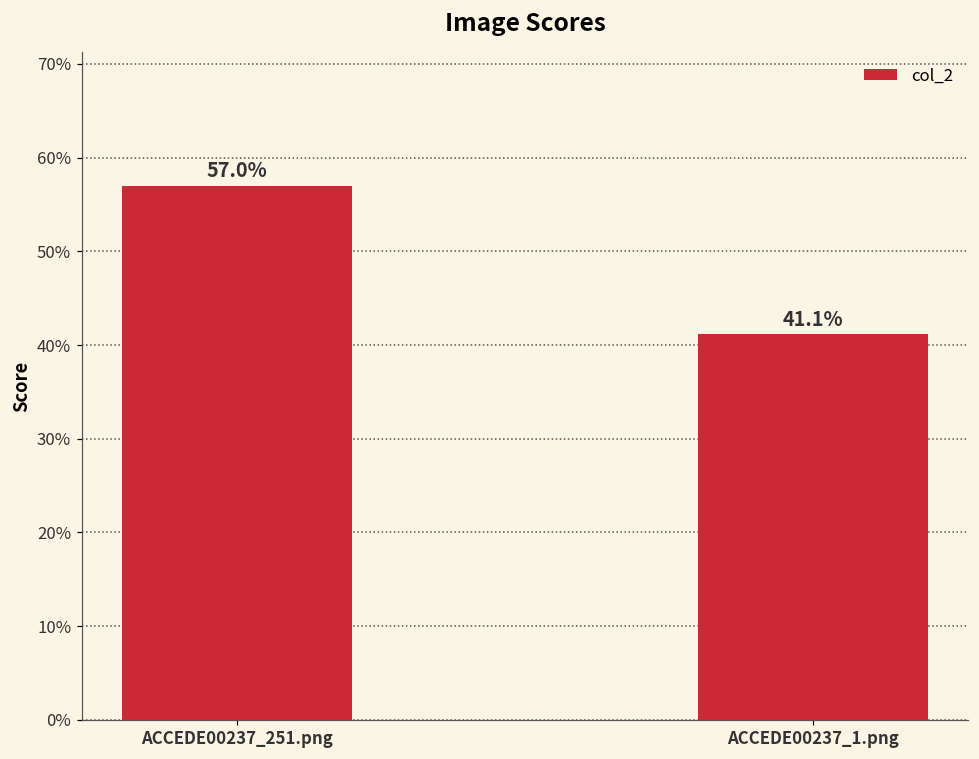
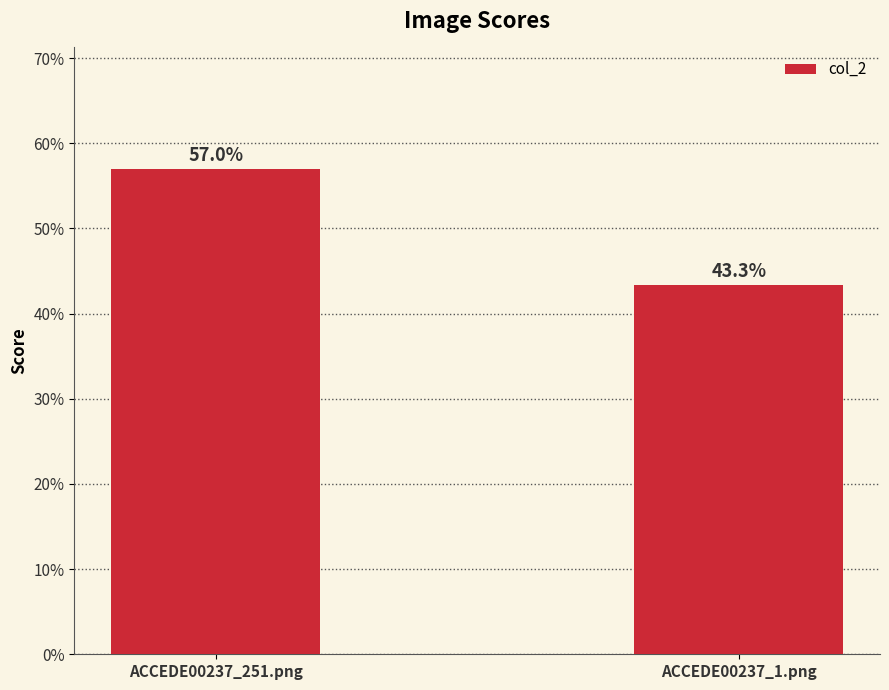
  {
    "ACCEDE00237_251.png": "57.0%",
-   "ACCEDE00237_1.png": "41.1%"
+   "ACCEDE00237_1.png": "43.3%"
  }
